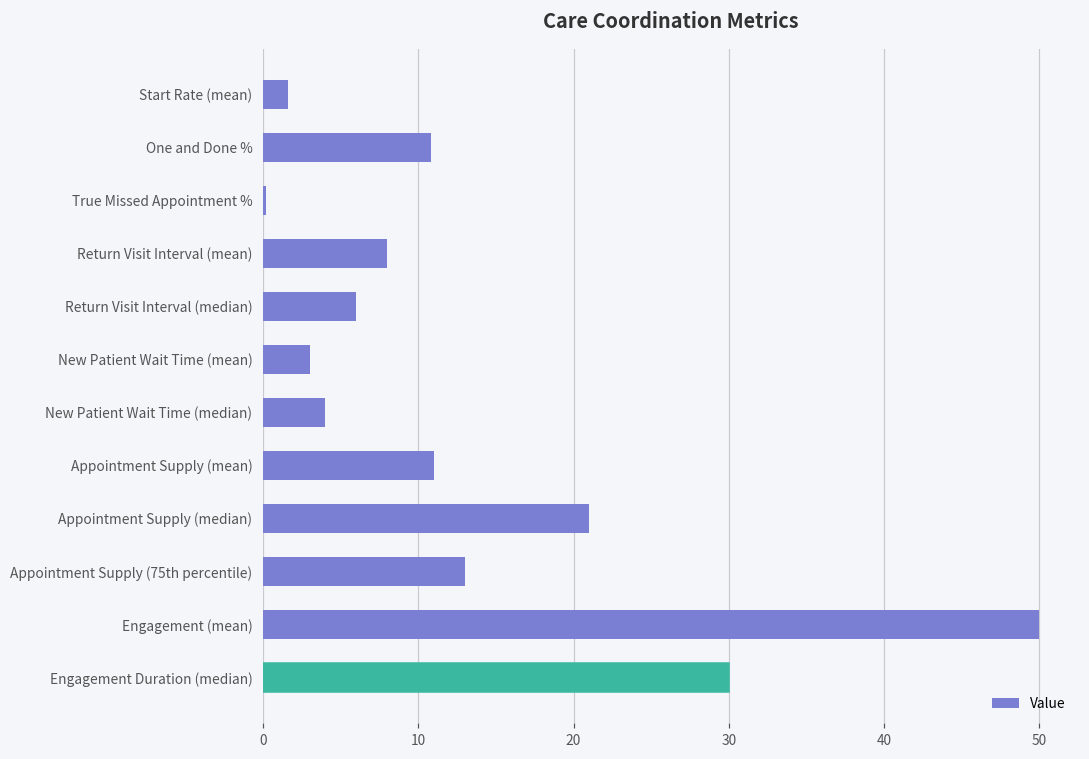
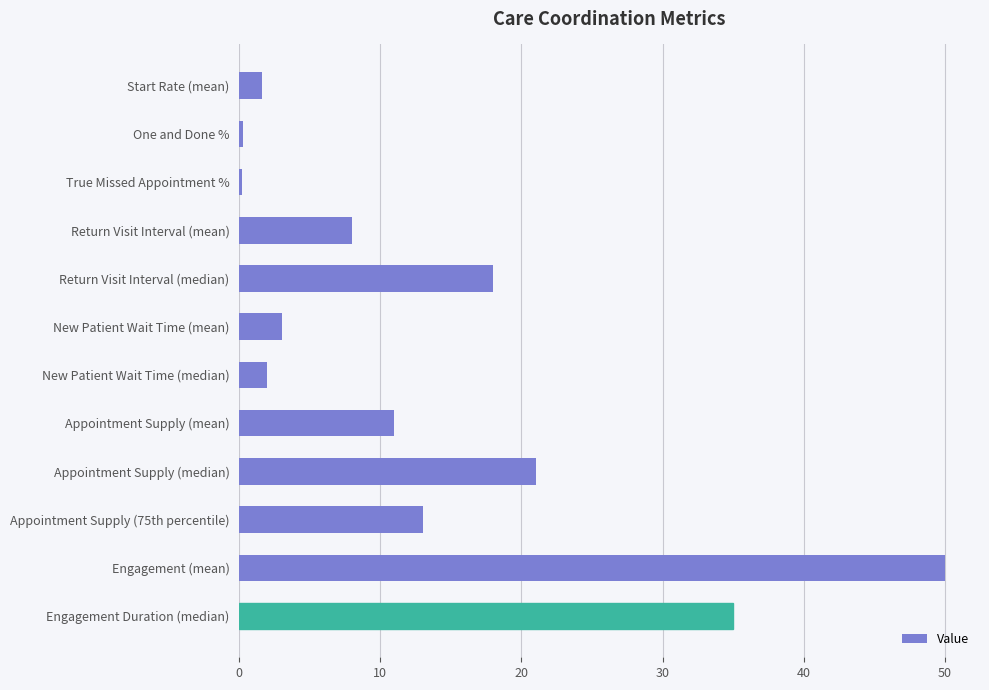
  {
    "Start Rate (mean)": 1.6,
-   "One and Done %": 10.8,
+   "One and Done %": 0.3,
    "Return Visit Interval (mean)": 8.0,
-   "Return Visit Interval (median)": 6,
+   "Return Visit Interval (median)": 18,
    "New Patient Wait Time (mean)": 3.0,
-   "New Patient Wait Time (median)": 4,
+   "New Patient Wait Time (median)": 2,
    "Appointment Supply (mean)": 11.0,
    "Appointment Supply (median)": 21.0,
    "Appointment Supply (75th percentile)": 13.0,
    "Engagement (mean)": 50.0,
-   "Engagement Duration (median)": 30
+   "Engagement Duration (median)": 35
  }
